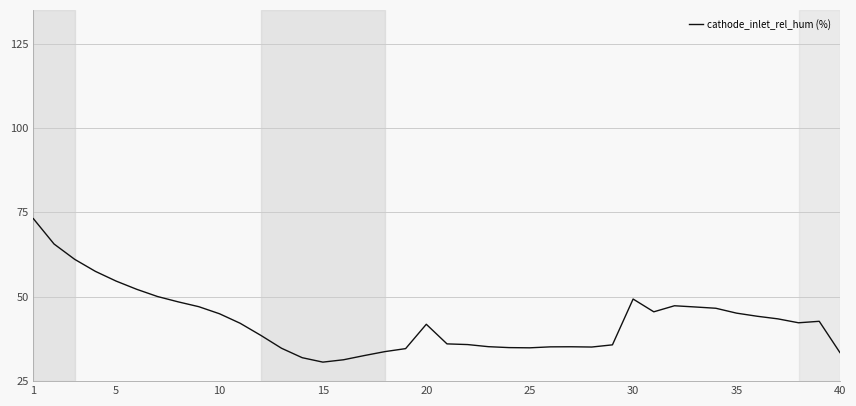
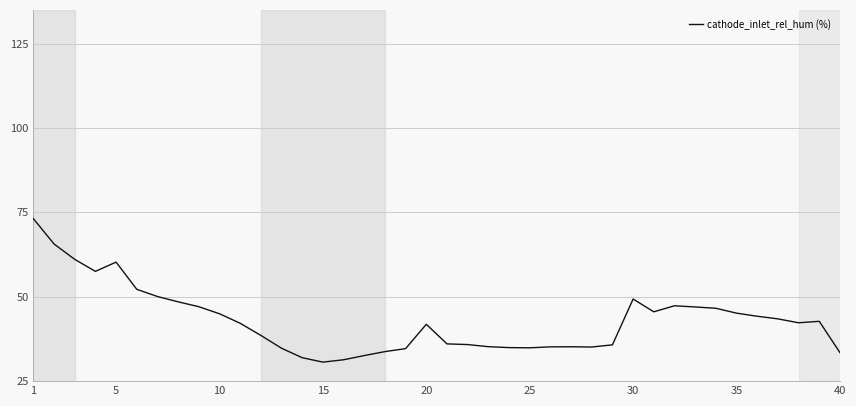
  {
    "1": 73,
-   "5": 55,
+   "5": 60,
    "10": 45,
    "15": 31,
    "20": 42,
    "25": 35,
    "30": 49,
    "35": 45,
    "40": 33
  }
